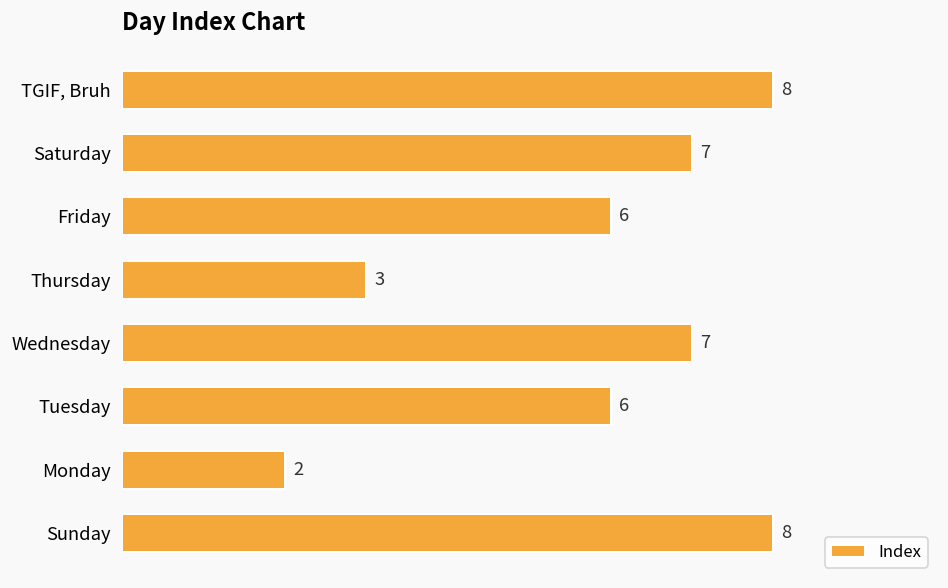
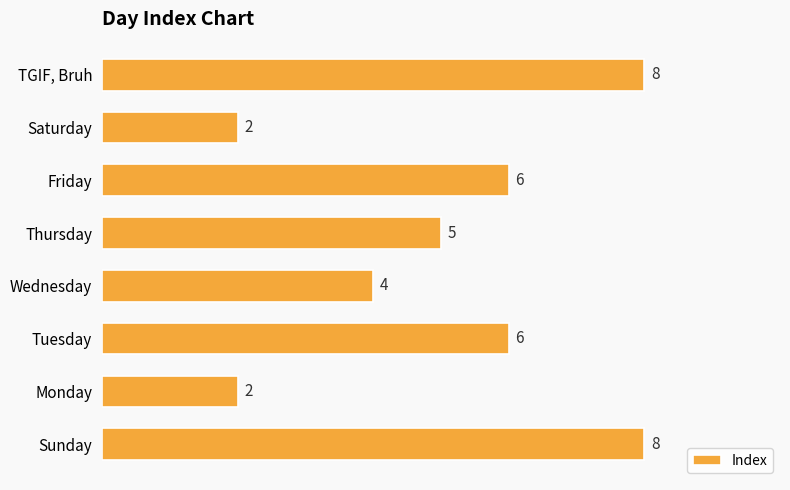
  {
    "TGIF, Bruh": 8,
-   "Saturday": 7,
+   "Saturday": 2,
    "Friday": 6,
-   "Thursday": 3,
-   "Wednesday": 7,
+   "Thursday": 5,
+   "Wednesday": 4,
    "Tuesday": 6,
    "Monday": 2,
    "Sunday": 8
  }
